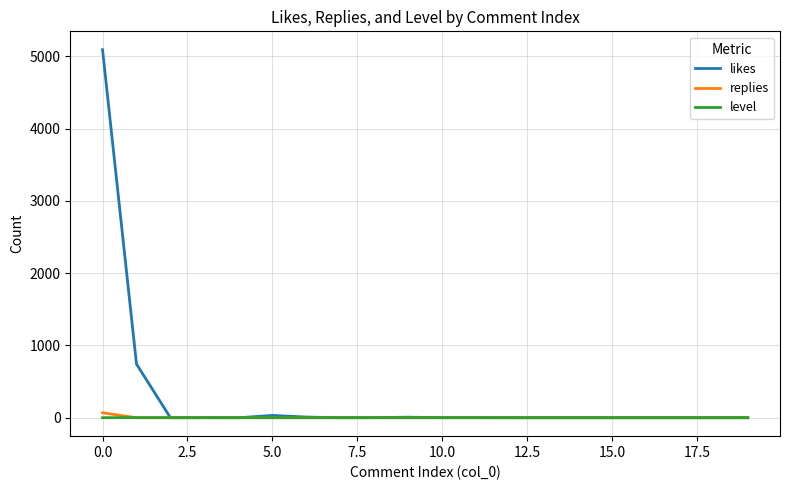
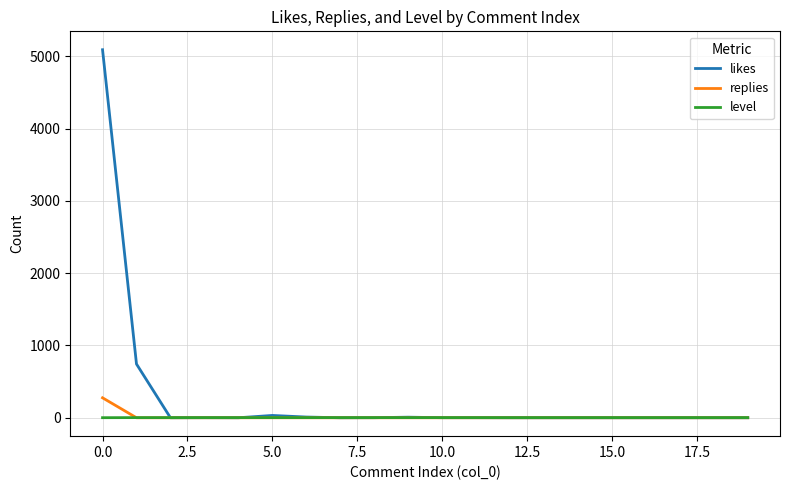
  {
    "likes": {
      "0.0": 5100
    },
    "replies": {
-     "0.0": 100
+     "0.0": 300
    },
    "level": {
      "0.0": 0
    }
  }
